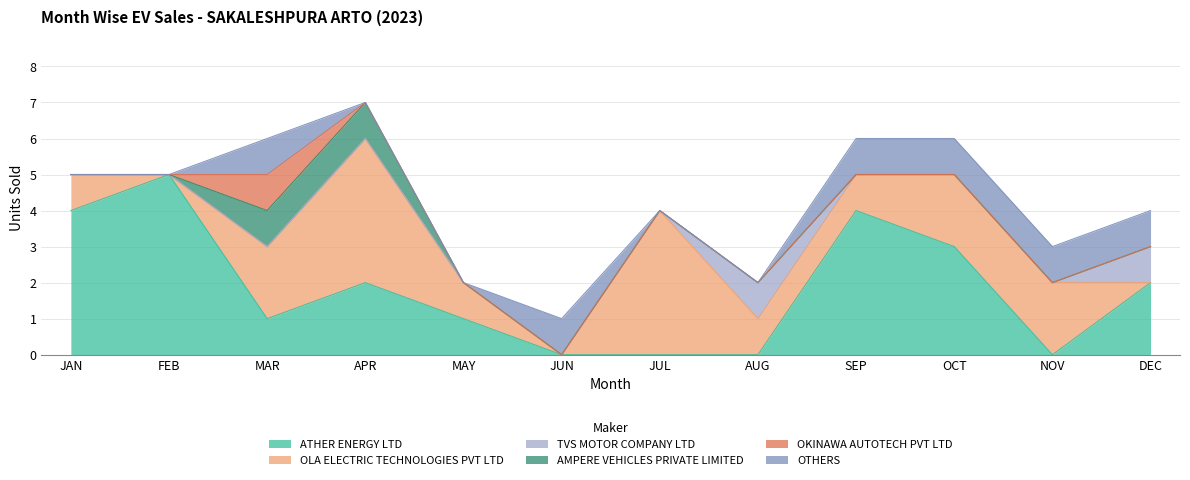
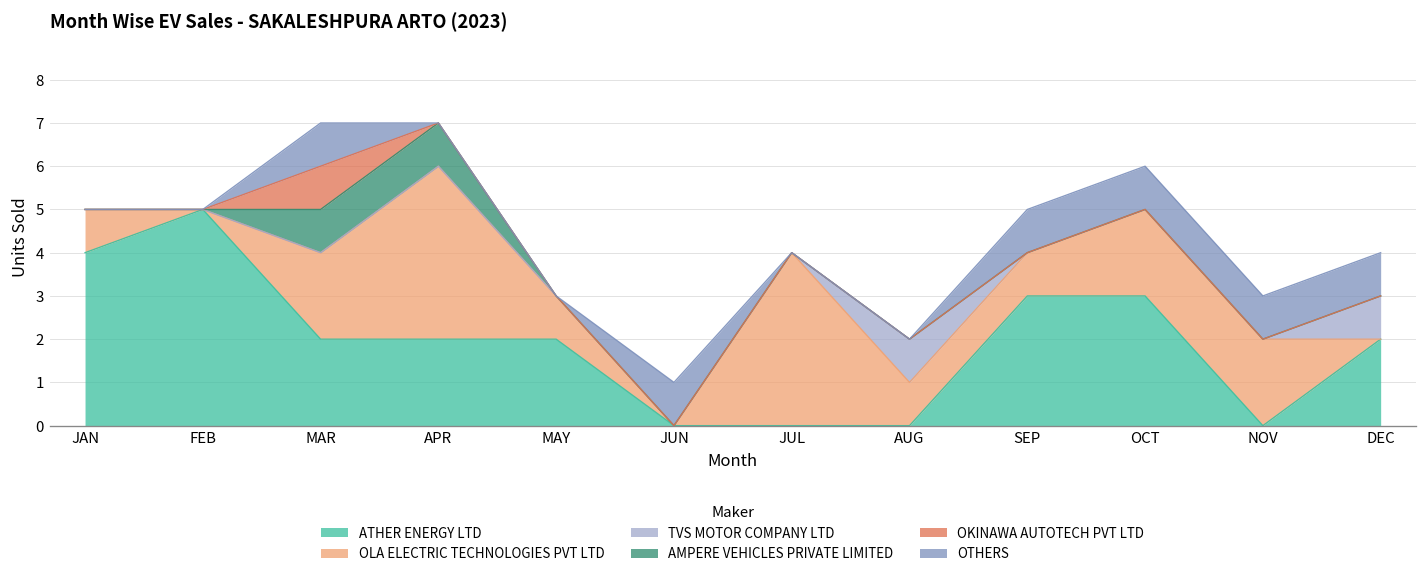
  {
    "ATHER ENERGY LTD": {
      "JAN": 4,
-     "MAR": 1,
+     "MAR": 2,
      "APR": 2,
-     "MAY": 1,
+     "MAY": 2,
      "JUL": 0,
      "AUG": 0,
-     "SEP": 4,
+     "SEP": 3,
      "OCT": 3,
      "NOV": 0
    },
    "AMPERE VEHICLES PRIVATE LIMITED": {
      "MAR": 1
    }
  }
